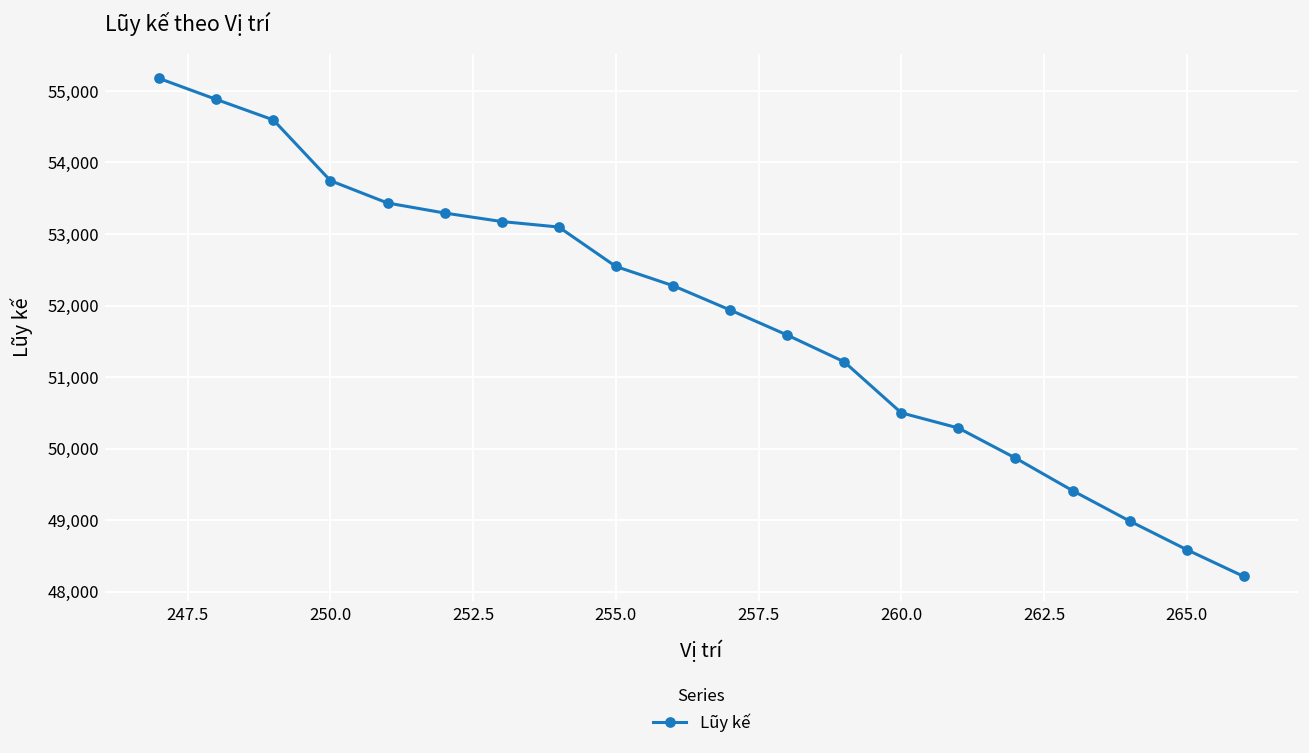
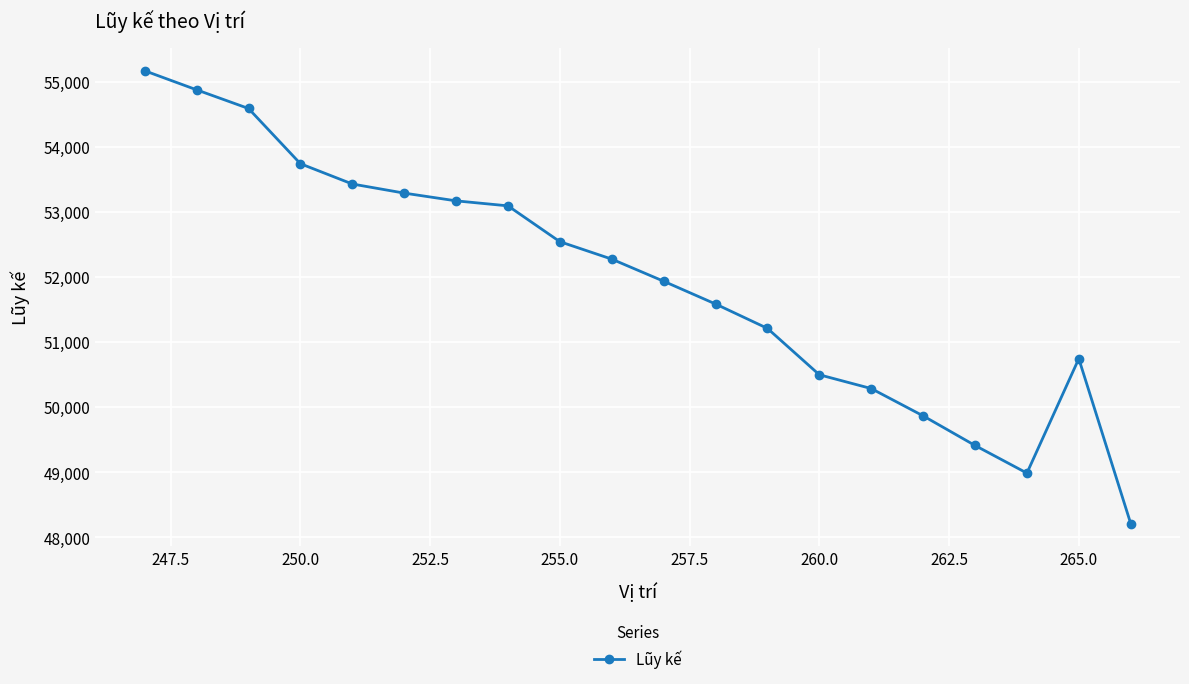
  {
    "250.0": "53,700",
    "255.0": "52,500",
    "260.0": "50,500",
-   "265.0": "48,600"
+   "265.0": "50,700"
  }
